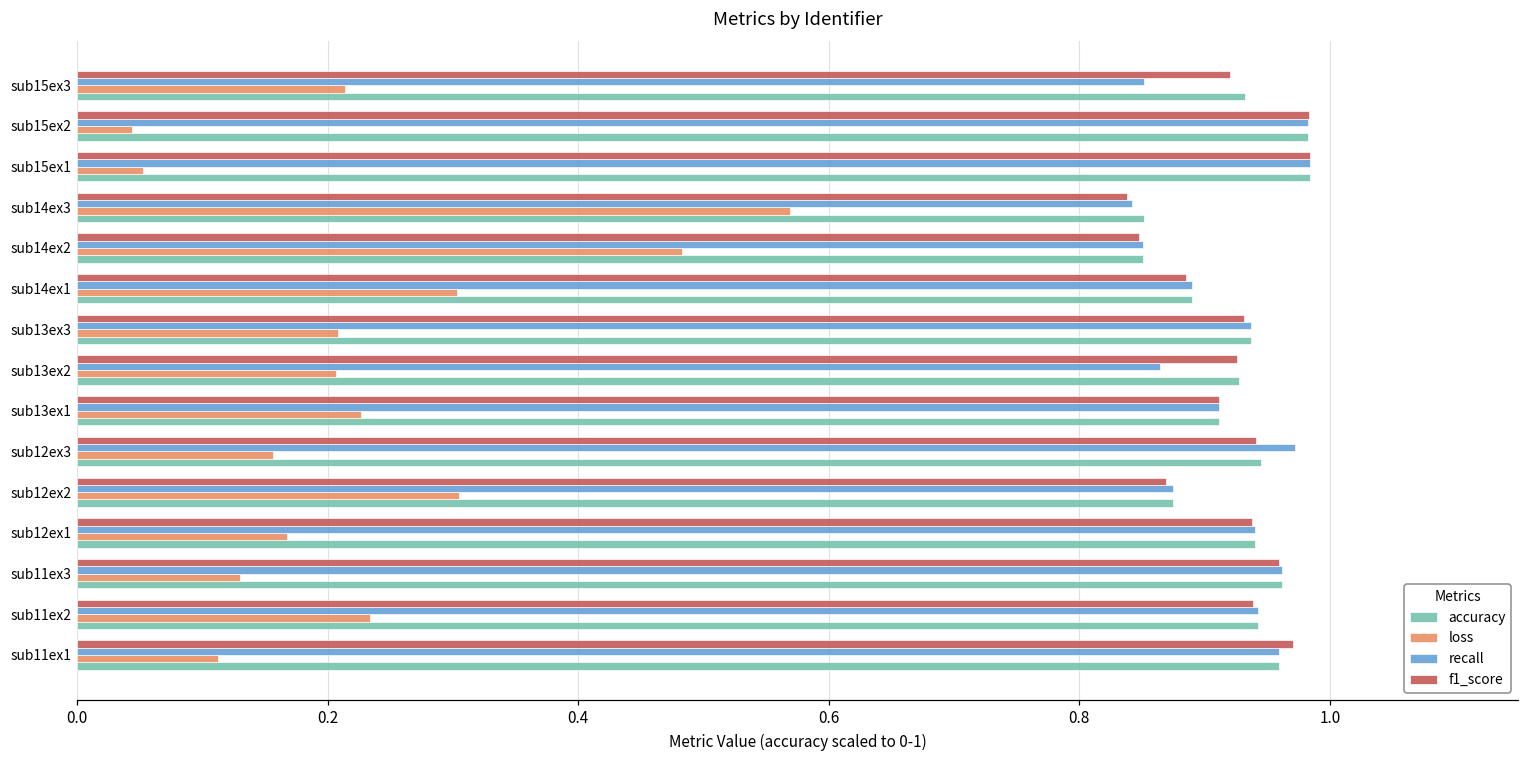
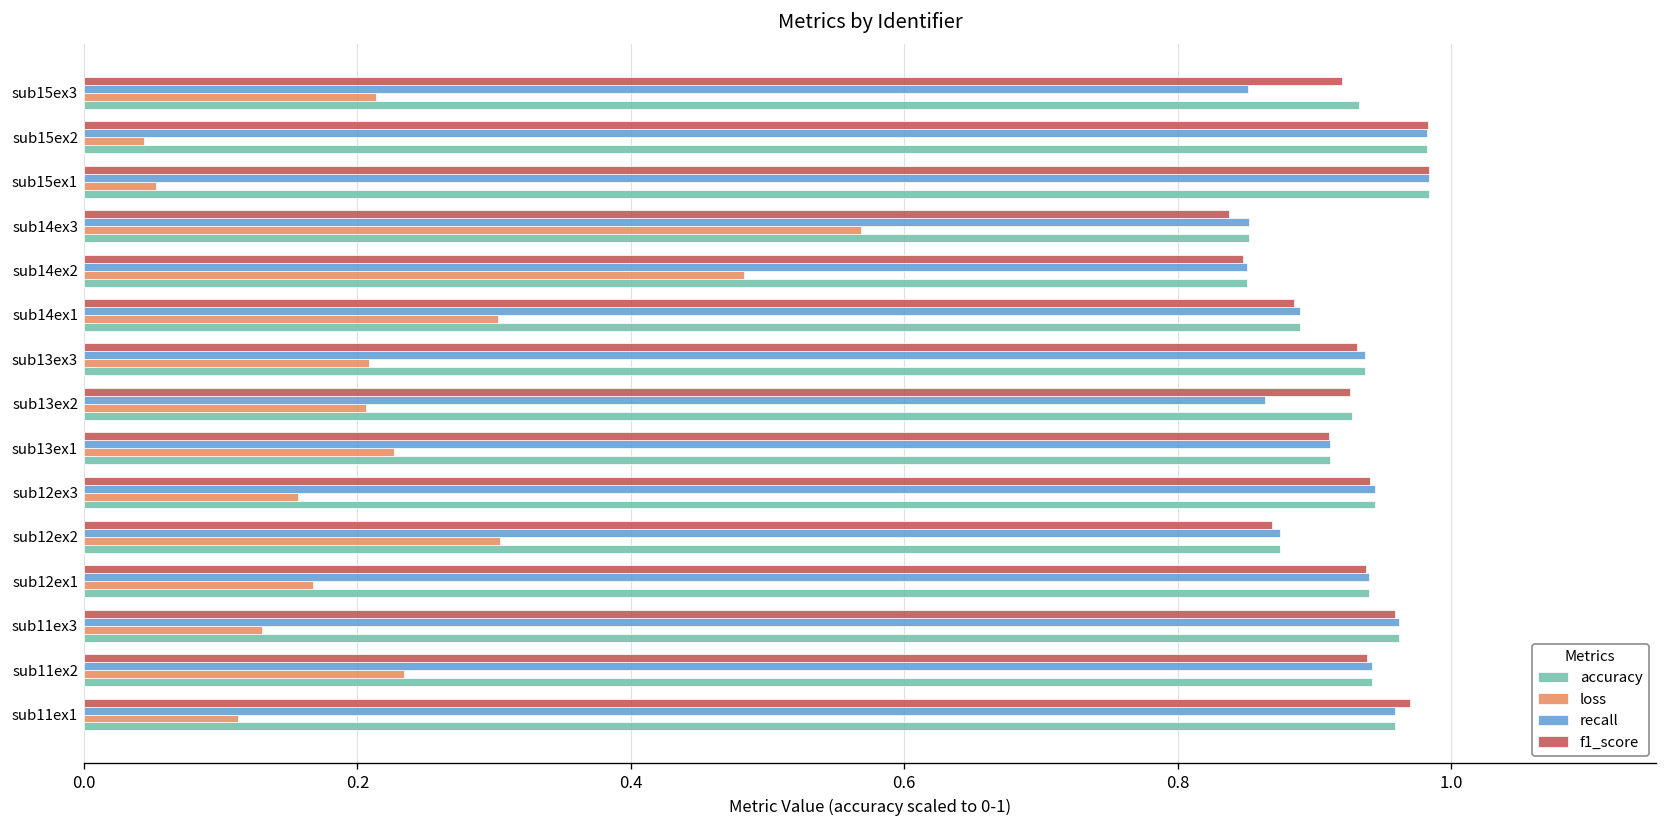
  {
    "accuracy": {
      "sub15ex3": 0.932,
      "sub15ex2": 0.983,
      "sub15ex1": 0.984,
      "sub14ex3": 0.852,
      "sub14ex2": 0.851,
      "sub14ex1": 0.890,
      "sub13ex3": 0.937,
      "sub13ex2": 0.927,
      "sub13ex1": 0.911,
      "sub12ex3": 0.945,
      "sub12ex2": 0.875,
      "sub12ex1": 0.940,
      "sub11ex3": 0.962,
      "sub11ex2": 0.942,
      "sub11ex1": 0.959
    },
    "loss": {
      "sub15ex3": 0.214,
      "sub15ex2": 0.044,
      "sub15ex1": 0.053,
      "sub14ex3": 0.569,
      "sub14ex2": 0.483,
      "sub14ex1": 0.303,
      "sub13ex3": 0.209,
      "sub13ex2": 0.207,
      "sub13ex1": 0.227,
      "sub12ex3": 0.156,
      "sub12ex2": 0.305,
      "sub12ex1": 0.168,
      "sub11ex3": 0.130,
      "sub11ex2": 0.234,
      "sub11ex1": 0.112
    },
    "recall": {
      "sub15ex3": 0.852,
      "sub15ex2": 0.983,
      "sub15ex1": 0.984,
-     "sub14ex3": 0.842,
+     "sub14ex3": 0.852,
      "sub14ex2": 0.851,
      "sub14ex1": 0.890,
      "sub13ex3": 0.937,
      "sub13ex2": 0.864,
      "sub13ex1": 0.911,
-     "sub12ex3": 0.972,
+     "sub12ex3": 0.945,
      "sub12ex2": 0.875,
      "sub12ex1": 0.940,
      "sub11ex3": 0.962,
      "sub11ex2": 0.942,
      "sub11ex1": 0.959
    },
    "f1_score": {
      "sub15ex3": 0.920,
      "sub15ex2": 0.983,
      "sub15ex1": 0.984,
      "sub14ex3": 0.838,
      "sub14ex2": 0.848,
      "sub14ex1": 0.885,
      "sub13ex3": 0.932,
      "sub13ex2": 0.926,
      "sub13ex1": 0.911,
      "sub12ex3": 0.941,
      "sub12ex2": 0.869,
      "sub12ex1": 0.938,
      "sub11ex3": 0.959,
      "sub11ex2": 0.938,
      "sub11ex1": 0.970
    }
  }
